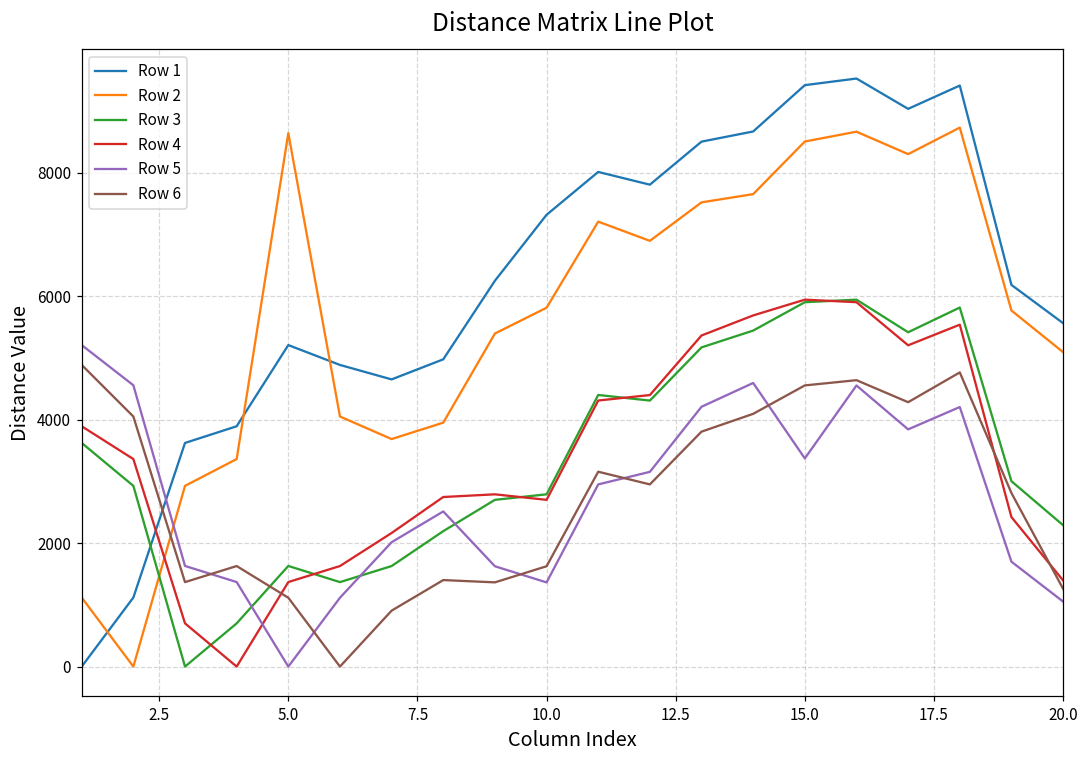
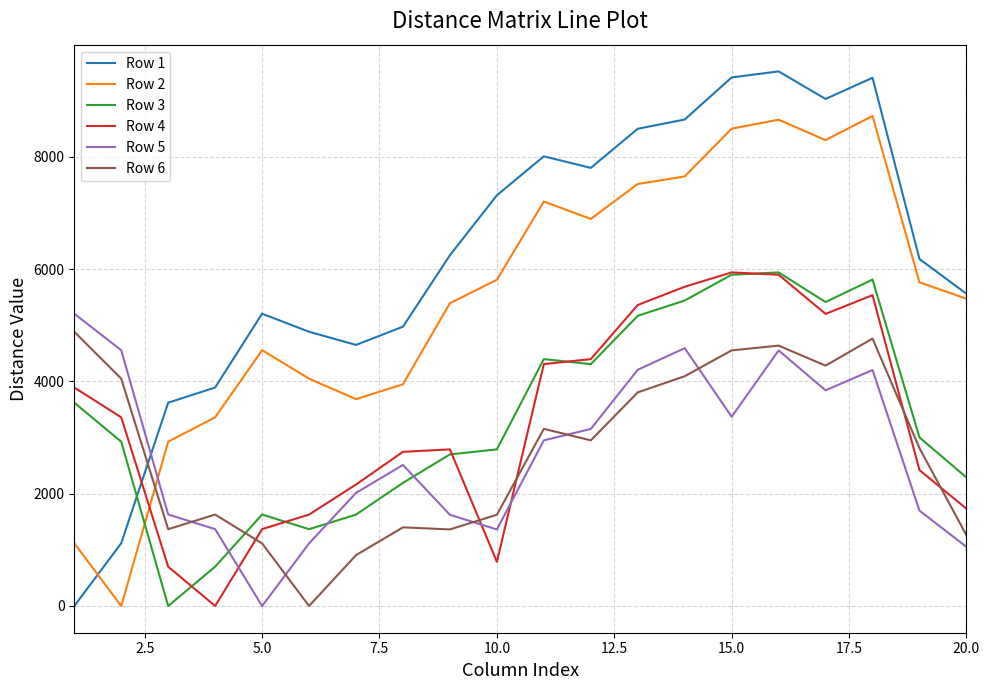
  {
    "Row 1": {
      "5.0": 5200,
      "10.0": 7300,
      "15.0": 9400,
      "20.0": 5600
    },
    "Row 2": {
-     "5.0": 8600,
+     "5.0": 4600,
      "10.0": 5800,
      "15.0": 8500,
-     "20.0": 5100
+     "20.0": 5500
    },
    "Row 3": {
      "5.0": 1600,
      "10.0": 2800,
      "20.0": 2300
    },
    "Row 4": {
      "5.0": 1400,
-     "10.0": 2700,
-     "20.0": 1400
+     "10.0": 800,
+     "20.0": 1700
    },
    "Row 5": {
      "5.0": 0,
      "10.0": 1400,
      "15.0": 3400,
      "20.0": 1100
    },
    "Row 6": {
      "5.0": 1100,
      "10.0": 1600,
      "15.0": 4600,
      "20.0": 1300
    }
  }
